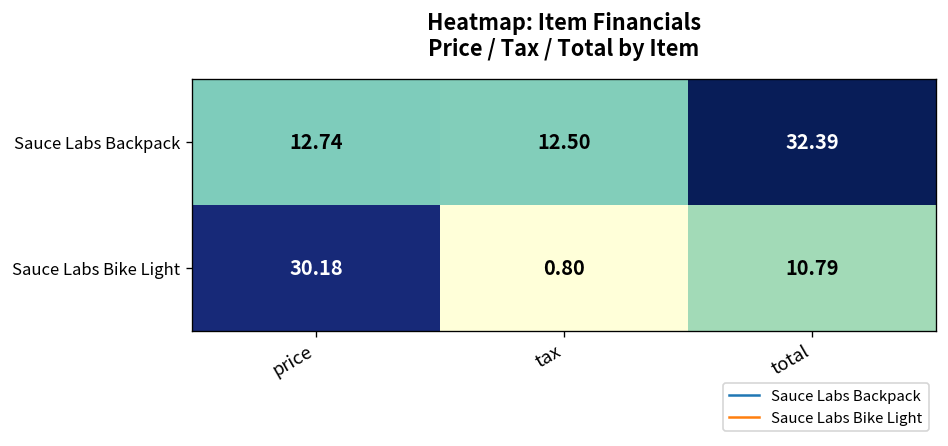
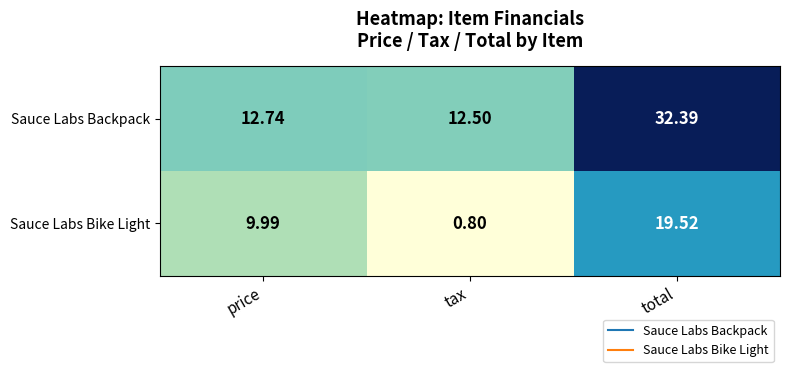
  {
    "Sauce Labs Backpack": {
      "price": 12.74,
      "tax": 12.50,
      "total": 32.39
    },
    "Sauce Labs Bike Light": {
-     "price": 30.18,
+     "price": 9.99,
      "tax": 0.80,
-     "total": 10.79
+     "total": 19.52
    }
  }
